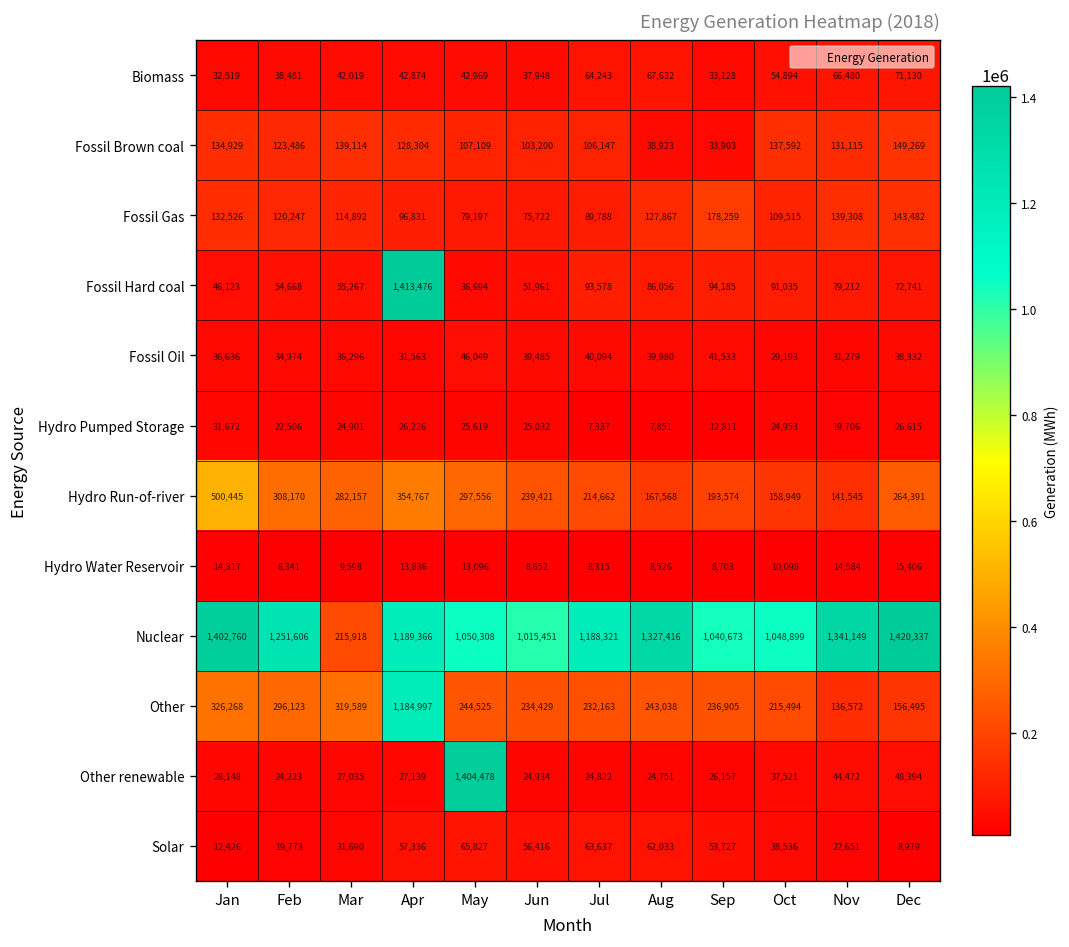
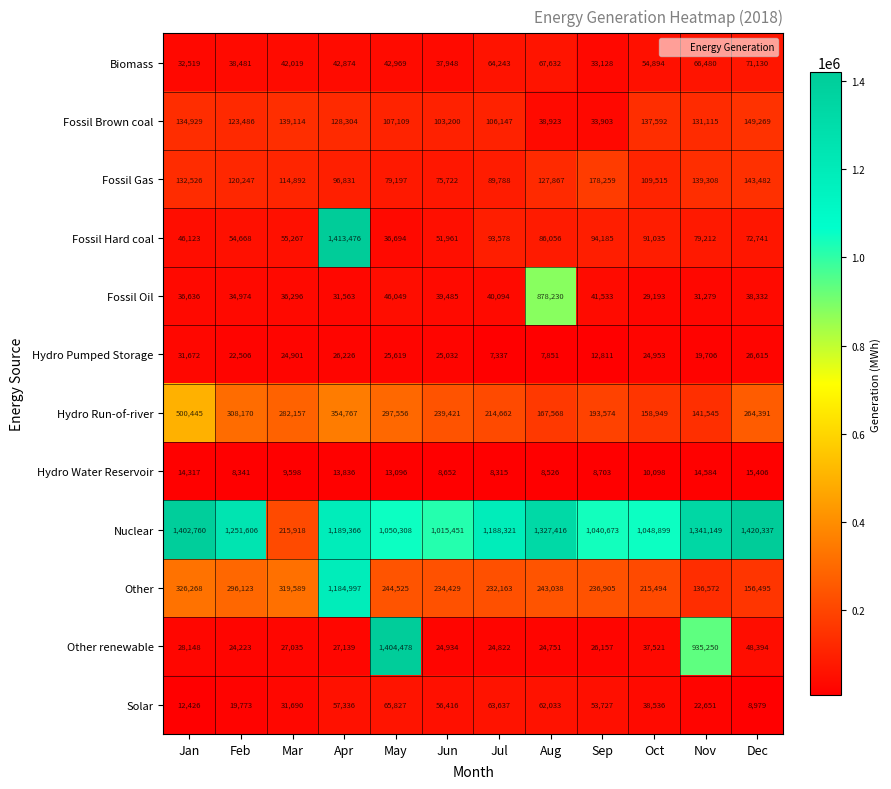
  {
    "Biomass": {
      "Jan": "32,519",
      "Feb": "38,481",
      "Mar": "42,019",
      "Apr": "42,874",
      "May": "42,969",
      "Jun": "37,948",
      "Jul": "64,243",
      "Aug": "67,632",
      "Sep": "33,128",
      "Oct": "54,894",
      "Nov": "66,480",
      "Dec": "71,130"
    },
    "Fossil Brown coal": {
      "Jan": "134,929",
      "Feb": "123,486",
      "Mar": "139,114",
      "Apr": "128,304",
      "May": "107,109",
      "Jun": "103,200",
      "Jul": "106,147",
      "Aug": "38,923",
      "Sep": "33,903",
      "Oct": "137,592",
      "Nov": "131,115",
      "Dec": "149,269"
    },
    "Fossil Gas": {
      "Jan": "132,526",
      "Feb": "120,247",
      "Mar": "114,892",
      "Apr": "96,831",
      "May": "79,197",
      "Jun": "75,722",
      "Jul": "89,788",
      "Aug": "127,867",
      "Sep": "178,259",
      "Oct": "109,515",
      "Nov": "139,308",
      "Dec": "143,482"
    },
    "Fossil Hard coal": {
      "Jan": "46,123",
      "Feb": "54,668",
      "Mar": "55,267",
      "Apr": "1,413,476",
      "May": "36,694",
      "Jun": "51,961",
      "Jul": "93,578",
      "Aug": "86,056",
      "Sep": "94,185",
      "Oct": "91,035",
      "Nov": "79,212",
      "Dec": "72,741"
    },
    "Fossil Oil": {
      "Jan": "36,636",
      "Feb": "34,974",
      "Mar": "36,296",
      "Apr": "31,563",
      "May": "46,049",
      "Jun": "39,485",
      "Jul": "40,094",
-     "Aug": "39,980",
+     "Aug": "878,230",
      "Sep": "41,533",
      "Oct": "29,193",
      "Nov": "31,279",
      "Dec": "38,332"
    },
    "Hydro Pumped Storage": {
      "Jan": "31,672",
      "Feb": "22,506",
      "Mar": "24,901",
      "Apr": "26,226",
      "May": "25,619",
      "Jun": "25,032",
      "Jul": "7,337",
      "Aug": "7,851",
      "Sep": "12,811",
      "Oct": "24,953",
      "Nov": "19,706",
      "Dec": "26,615"
    },
    "Hydro Run-of-river": {
      "Jan": "500,445",
      "Feb": "308,170",
      "Mar": "282,157",
      "Apr": "354,767",
      "May": "297,556",
      "Jun": "239,421",
      "Jul": "214,662",
      "Aug": "167,568",
      "Sep": "193,574",
      "Oct": "158,949",
      "Nov": "141,545",
      "Dec": "264,391"
    },
    "Hydro Water Reservoir": {
      "Jan": "14,317",
      "Feb": "8,341",
      "Mar": "9,598",
      "Apr": "13,836",
      "May": "13,096",
      "Jun": "8,652",
      "Jul": "8,315",
      "Aug": "8,526",
      "Sep": "8,703",
      "Oct": "10,098",
      "Nov": "14,584",
      "Dec": "15,406"
    },
    "Nuclear": {
      "Jan": "1,402,760",
      "Feb": "1,251,606",
      "Mar": "215,918",
      "Apr": "1,189,366",
      "May": "1,050,308",
      "Jun": "1,015,451",
      "Jul": "1,188,321",
      "Aug": "1,327,416",
      "Sep": "1,040,673",
      "Oct": "1,048,899",
      "Nov": "1,341,149",
      "Dec": "1,420,337"
    },
    "Other": {
      "Jan": "326,268",
      "Feb": "296,123",
      "Mar": "319,589",
      "Apr": "1,184,997",
      "May": "244,525",
      "Jun": "234,429",
      "Jul": "232,163",
      "Aug": "243,038",
      "Sep": "236,905",
      "Oct": "215,494",
      "Nov": "136,572",
      "Dec": "156,495"
    },
    "Other renewable": {
      "Jan": "28,148",
      "Feb": "24,223",
      "Mar": "27,035",
      "Apr": "27,139",
      "May": "1,404,478",
      "Jun": "24,934",
      "Jul": "24,822",
      "Aug": "24,751",
      "Sep": "26,157",
      "Oct": "37,521",
-     "Nov": "44,472",
+     "Nov": "935,250",
      "Dec": "48,394"
    },
    "Solar": {
      "Jan": "12,426",
      "Feb": "19,773",
      "Mar": "31,690",
      "Apr": "57,336",
      "May": "65,827",
      "Jun": "56,416",
      "Jul": "63,637",
      "Aug": "62,033",
      "Sep": "53,727",
      "Oct": "38,536",
      "Nov": "22,651",
      "Dec": "8,979"
    }
  }
